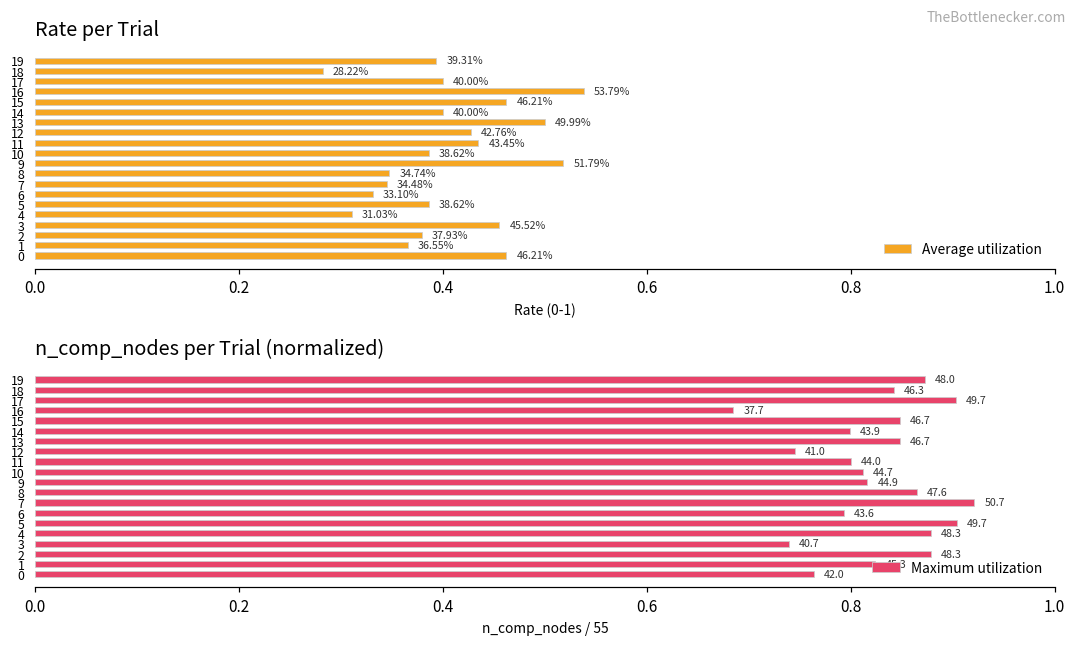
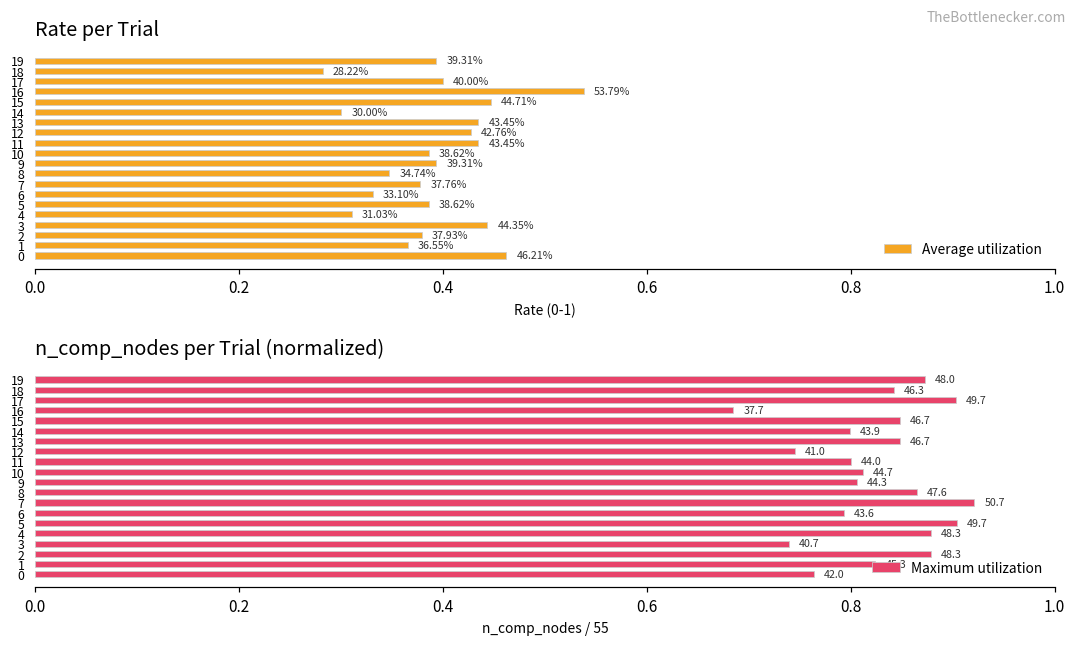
  {
    "Rate per Trial": {
      "19": "39.31%",
      "18": "28.22%",
      "17": "40.00%",
      "16": "53.79%",
-     "15": "46.21%",
-     "14": "40.00%",
-     "13": "49.99%",
+     "15": "44.71%",
+     "14": "30.00%",
+     "13": "43.45%",
      "12": "42.76%",
      "11": "43.45%",
      "10": "38.62%",
-     "9": "51.79%",
+     "9": "39.31%",
      "8": "34.74%",
-     "7": "34.48%",
+     "7": "37.76%",
      "6": "33.10%",
      "5": "38.62%",
      "4": "31.03%",
-     "3": "45.52%",
+     "3": "44.35%",
      "2": "37.93%",
      "1": "36.55%",
      "0": "46.21%"
    },
    "n_comp_nodes per Trial (normalized)": {
-     "9": "44.9"
+     "9": "44.3"
    }
  }
